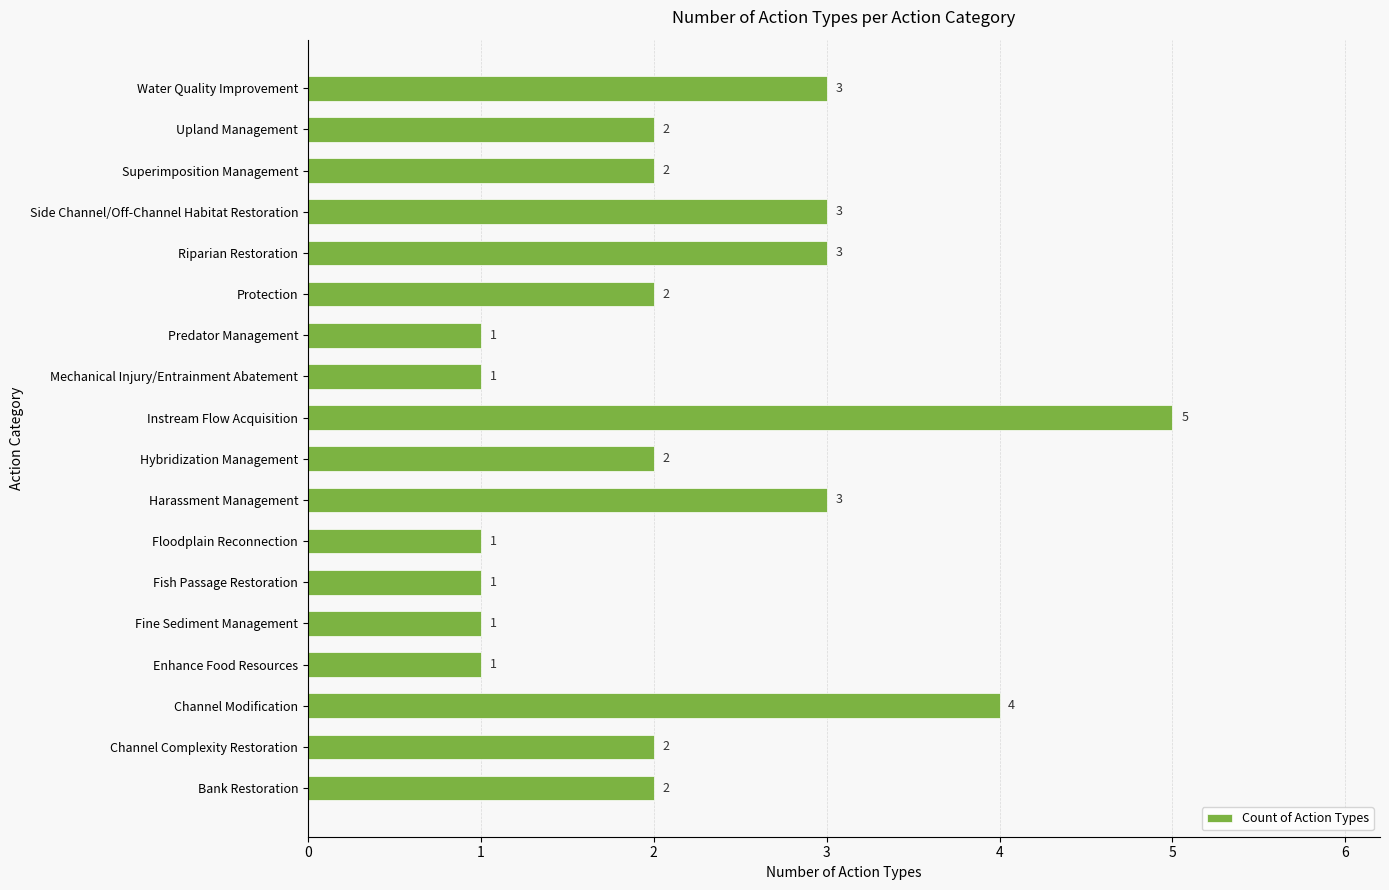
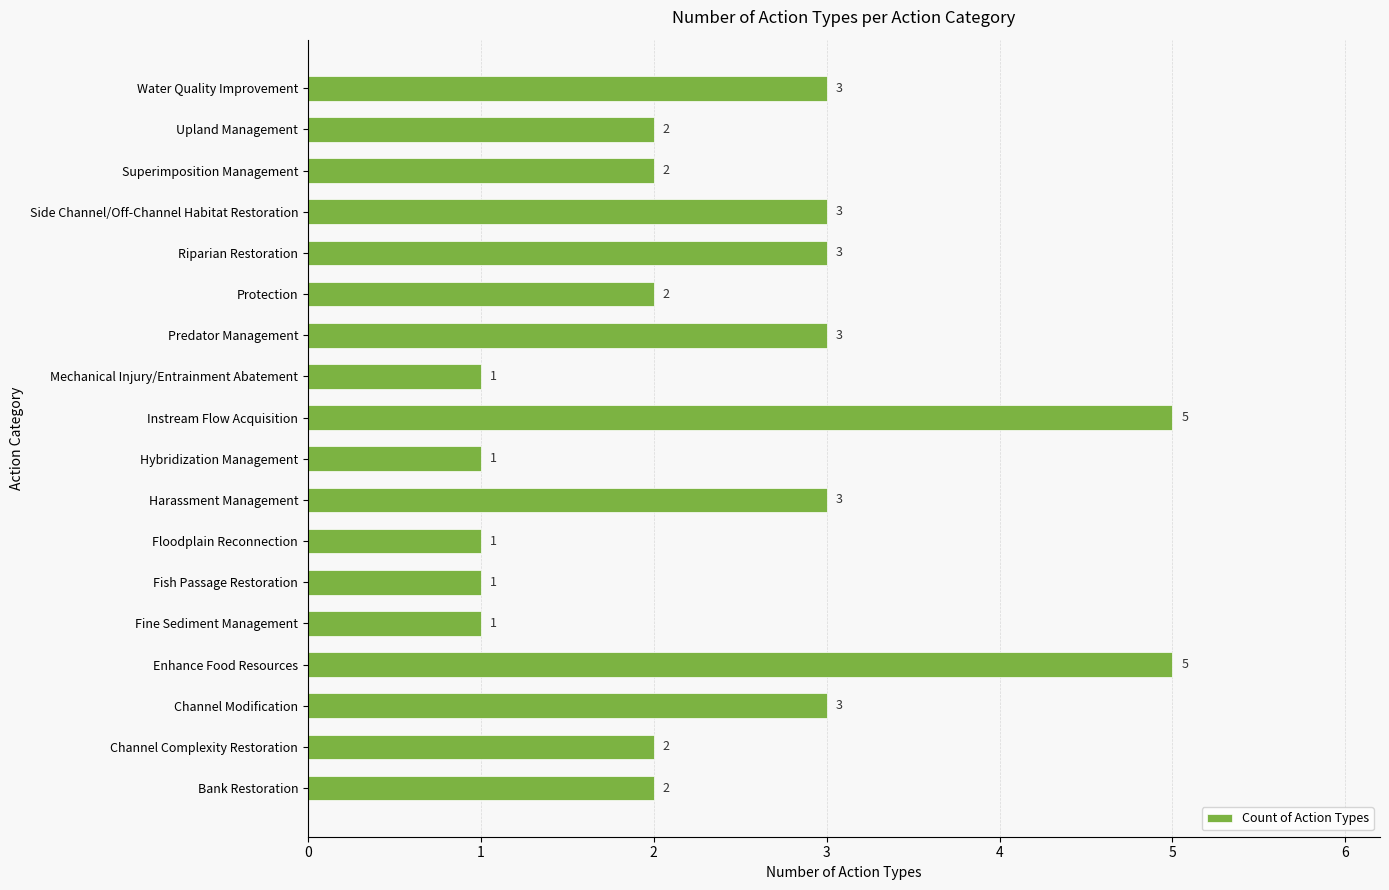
  {
    "Water Quality Improvement": 3,
    "Upland Management": 2,
    "Superimposition Management": 2,
    "Side Channel/Off-Channel Habitat Restoration": 3,
    "Riparian Restoration": 3,
    "Protection": 2,
-   "Predator Management": 1,
+   "Predator Management": 3,
    "Mechanical Injury/Entrainment Abatement": 1,
    "Instream Flow Acquisition": 5,
-   "Hybridization Management": 2,
+   "Hybridization Management": 1,
    "Harassment Management": 3,
    "Floodplain Reconnection": 1,
    "Fish Passage Restoration": 1,
    "Fine Sediment Management": 1,
-   "Enhance Food Resources": 1,
-   "Channel Modification": 4,
+   "Enhance Food Resources": 5,
+   "Channel Modification": 3,
    "Channel Complexity Restoration": 2,
    "Bank Restoration": 2
  }
